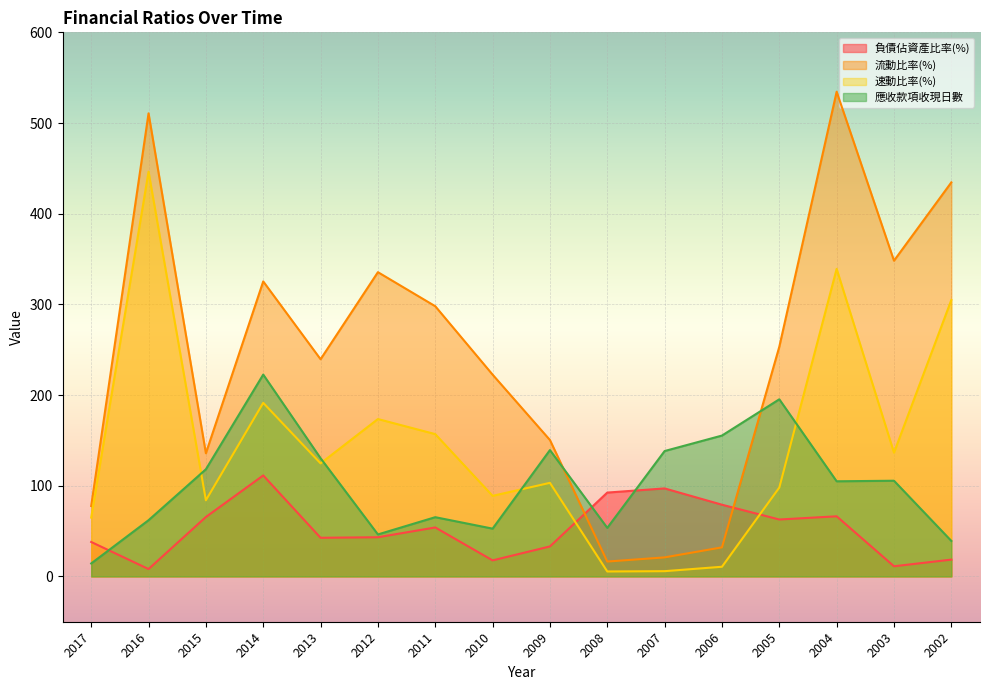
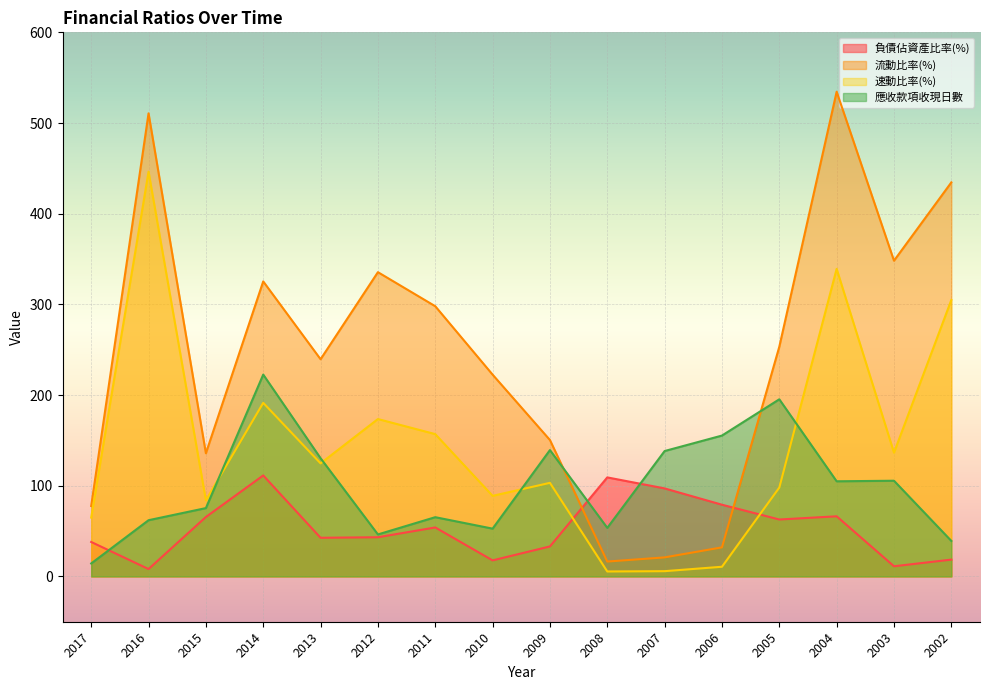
  {
    "負債佔資產比率(%)": {
      "2017": 40,
      "2016": 10,
      "2015": 70,
      "2014": 110,
      "2013": 40,
      "2012": 40,
      "2011": 50,
      "2010": 20,
      "2009": 30,
-     "2008": 90,
+     "2008": 110,
      "2007": 100,
      "2006": 80,
      "2005": 60,
      "2004": 70,
      "2003": 10,
      "2002": 20
    },
    "應收款項收現日數": {
      "2017": 10,
      "2016": 60,
-     "2015": 120,
+     "2015": 80,
      "2014": 220,
      "2013": 130,
      "2012": 50,
      "2011": 70,
      "2010": 50,
      "2009": 140,
      "2008": 50,
      "2007": 140,
      "2006": 160,
      "2005": 200,
      "2004": 100,
      "2003": 110,
      "2002": 40
    }
  }
